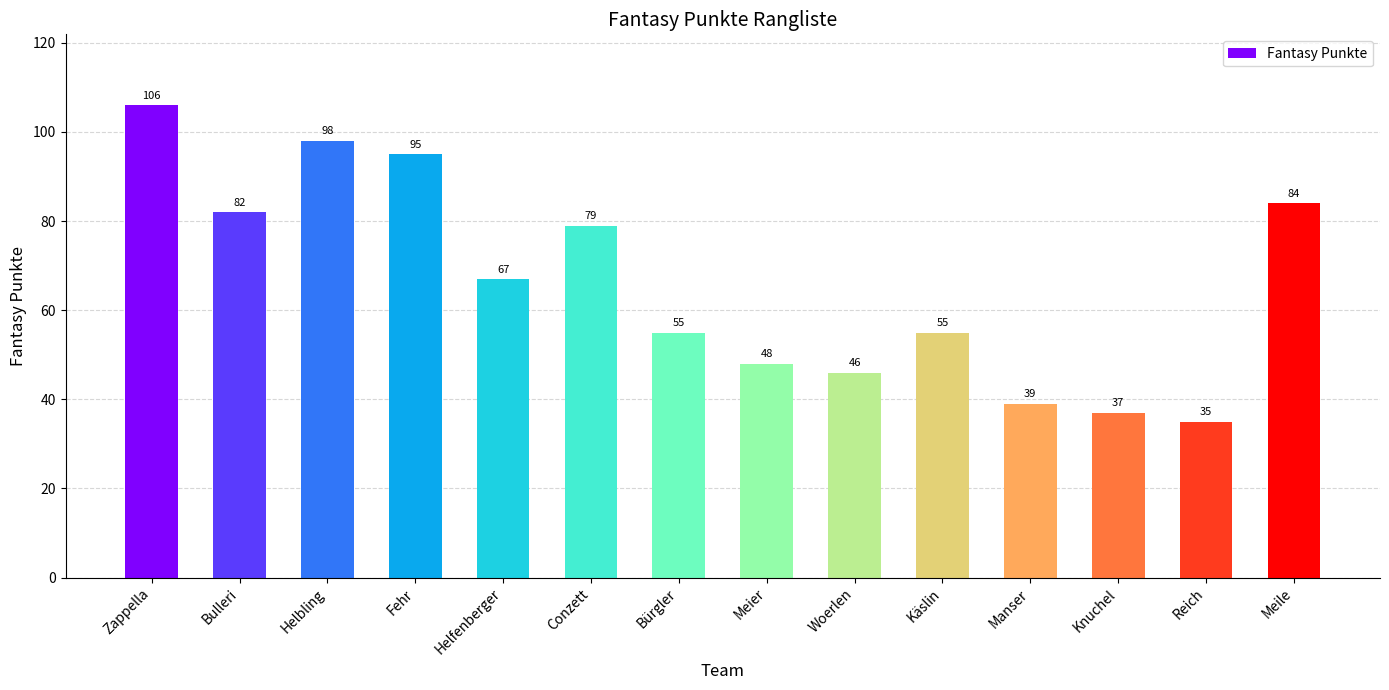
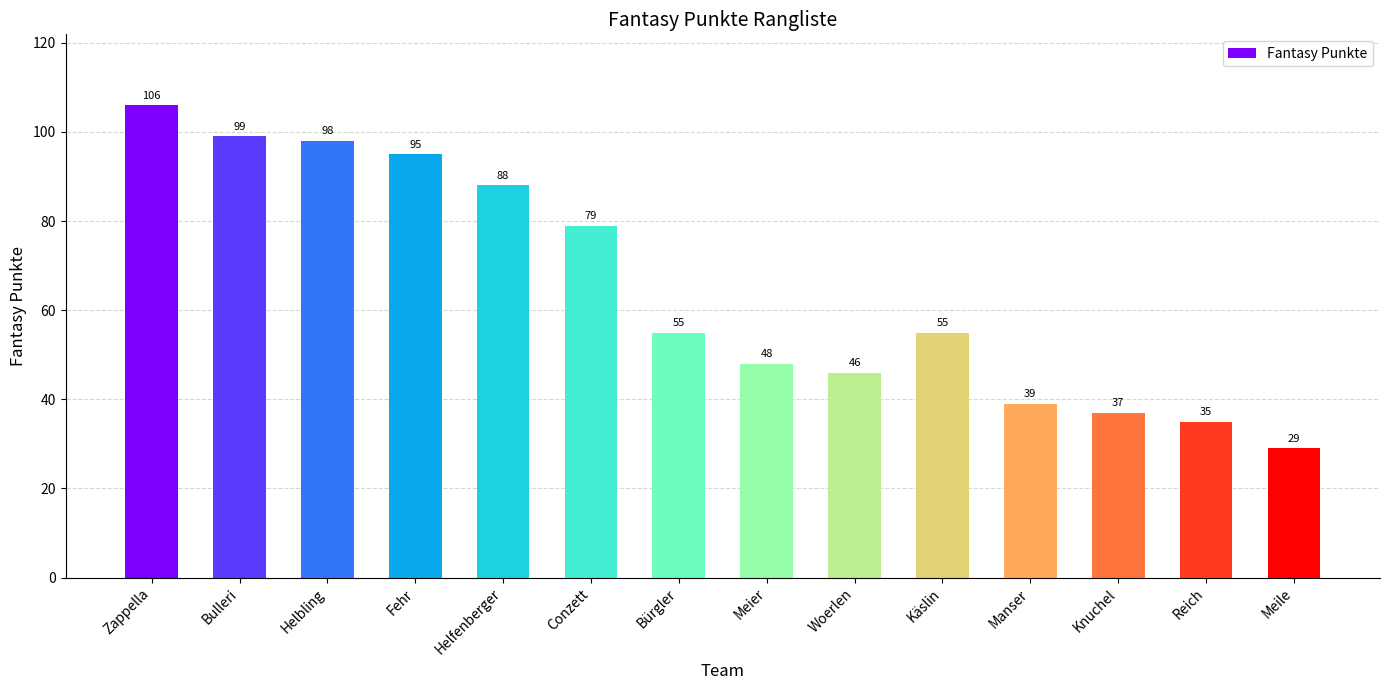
  {
    "Zappella": 106,
-   "Bulleri": 82,
+   "Bulleri": 99,
    "Helbling": 98,
    "Fehr": 95,
-   "Helfenberger": 67,
+   "Helfenberger": 88,
    "Conzett": 79,
    "Bürgler": 55,
    "Meier": 48,
    "Woerlen": 46,
    "Käslin": 55,
    "Manser": 39,
    "Knuchel": 37,
    "Reich": 35,
-   "Meile": 84
+   "Meile": 29
  }
